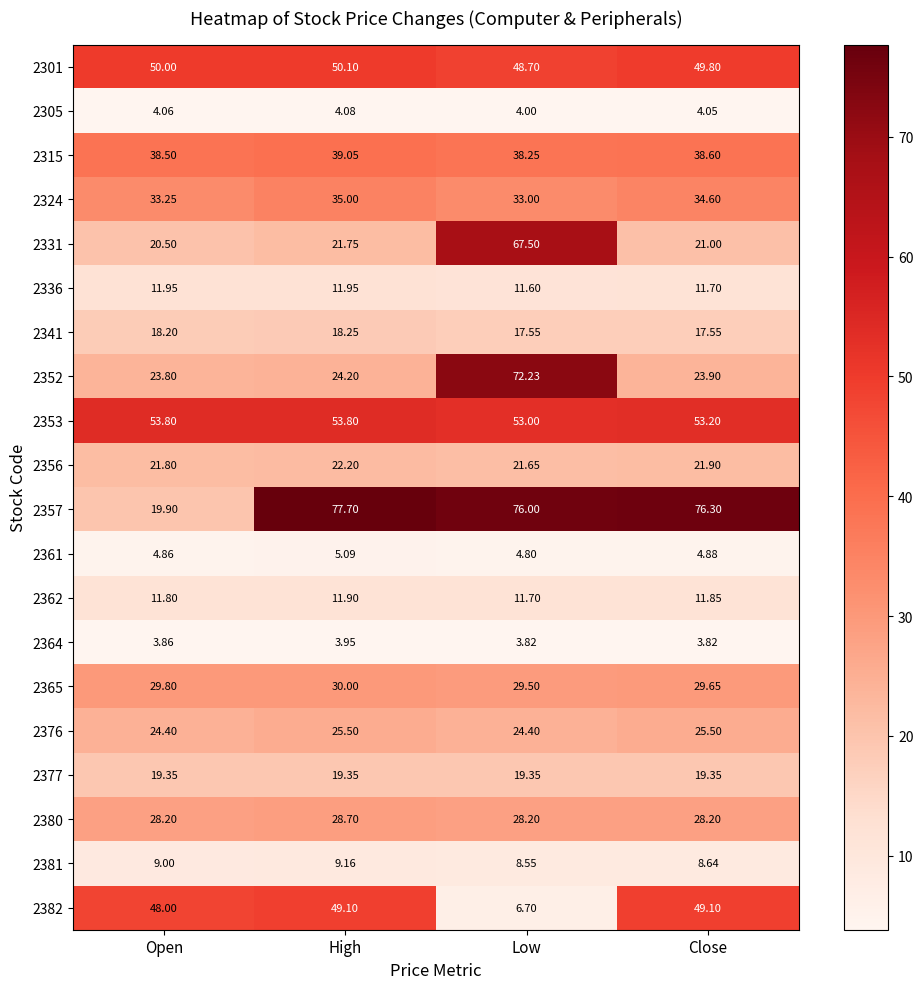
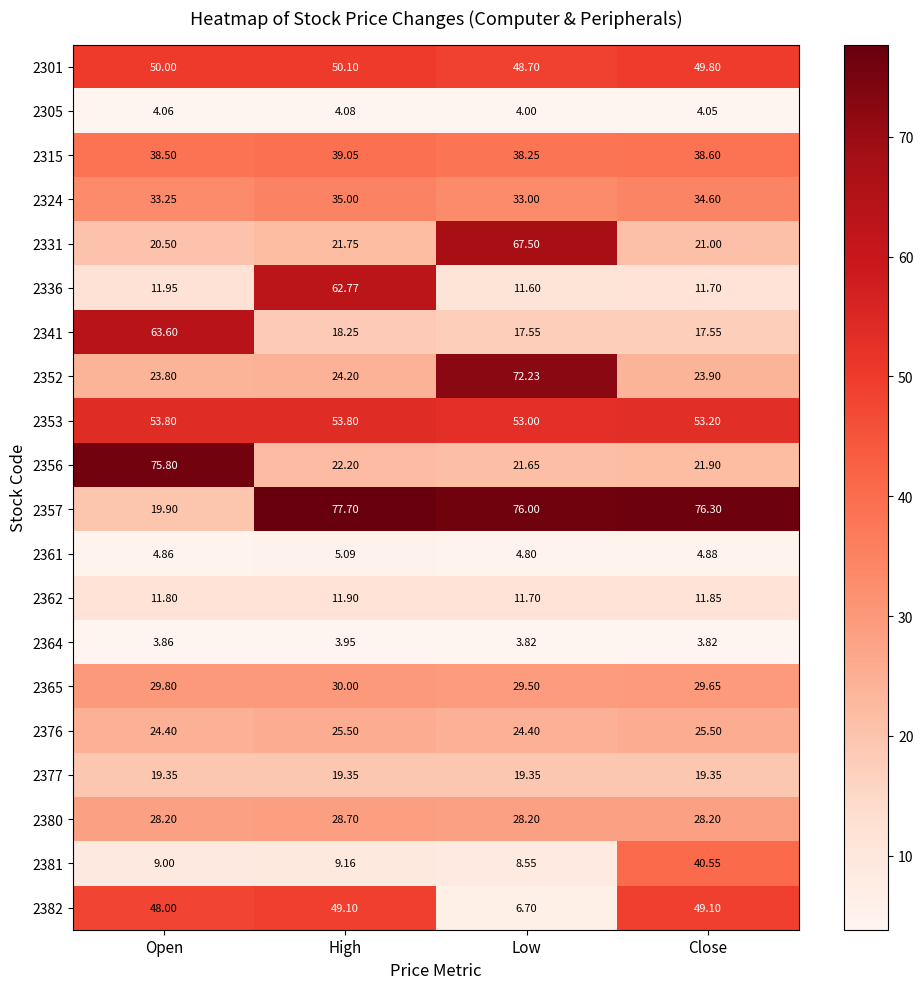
  {
    "2301": {
      "Open": 50.00,
      "High": 50.10,
      "Low": 48.70,
      "Close": 49.80
    },
    "2305": {
      "Open": 4.06,
      "High": 4.08,
      "Low": 4.00,
      "Close": 4.05
    },
    "2315": {
      "Open": 38.50,
      "High": 39.05,
      "Low": 38.25,
      "Close": 38.60
    },
    "2324": {
      "Open": 33.25,
      "High": 35.00,
      "Low": 33.00,
      "Close": 34.60
    },
    "2331": {
      "Open": 20.50,
      "High": 21.75,
      "Low": 67.50,
      "Close": 21.00
    },
    "2336": {
      "Open": 11.95,
-     "High": 11.95,
+     "High": 62.77,
      "Low": 11.60,
      "Close": 11.70
    },
    "2341": {
-     "Open": 18.20,
+     "Open": 63.60,
      "High": 18.25,
      "Low": 17.55,
      "Close": 17.55
    },
    "2352": {
      "Open": 23.80,
      "High": 24.20,
      "Low": 72.23,
      "Close": 23.90
    },
    "2353": {
      "Open": 53.80,
      "High": 53.80,
      "Low": 53.00,
      "Close": 53.20
    },
    "2356": {
-     "Open": 21.80,
+     "Open": 75.80,
      "High": 22.20,
      "Low": 21.65,
      "Close": 21.90
    },
    "2357": {
      "Open": 19.90,
      "High": 77.70,
      "Low": 76.00,
      "Close": 76.30
    },
    "2361": {
      "Open": 4.86,
      "High": 5.09,
      "Low": 4.80,
      "Close": 4.88
    },
    "2362": {
      "Open": 11.80,
      "High": 11.90,
      "Low": 11.70,
      "Close": 11.85
    },
    "2364": {
      "Open": 3.86,
      "High": 3.95,
      "Low": 3.82,
      "Close": 3.82
    },
    "2365": {
      "Open": 29.80,
      "High": 30.00,
      "Low": 29.50,
      "Close": 29.65
    },
    "2376": {
      "Open": 24.40,
      "High": 25.50,
      "Low": 24.40,
      "Close": 25.50
    },
    "2377": {
      "Open": 19.35,
      "High": 19.35,
      "Low": 19.35,
      "Close": 19.35
    },
    "2380": {
      "Open": 28.20,
      "High": 28.70,
      "Low": 28.20,
      "Close": 28.20
    },
    "2381": {
      "Open": 9.00,
      "High": 9.16,
      "Low": 8.55,
-     "Close": 8.64
+     "Close": 40.55
    },
    "2382": {
      "Open": 48.00,
      "High": 49.10,
      "Low": 6.70,
      "Close": 49.10
    }
  }
